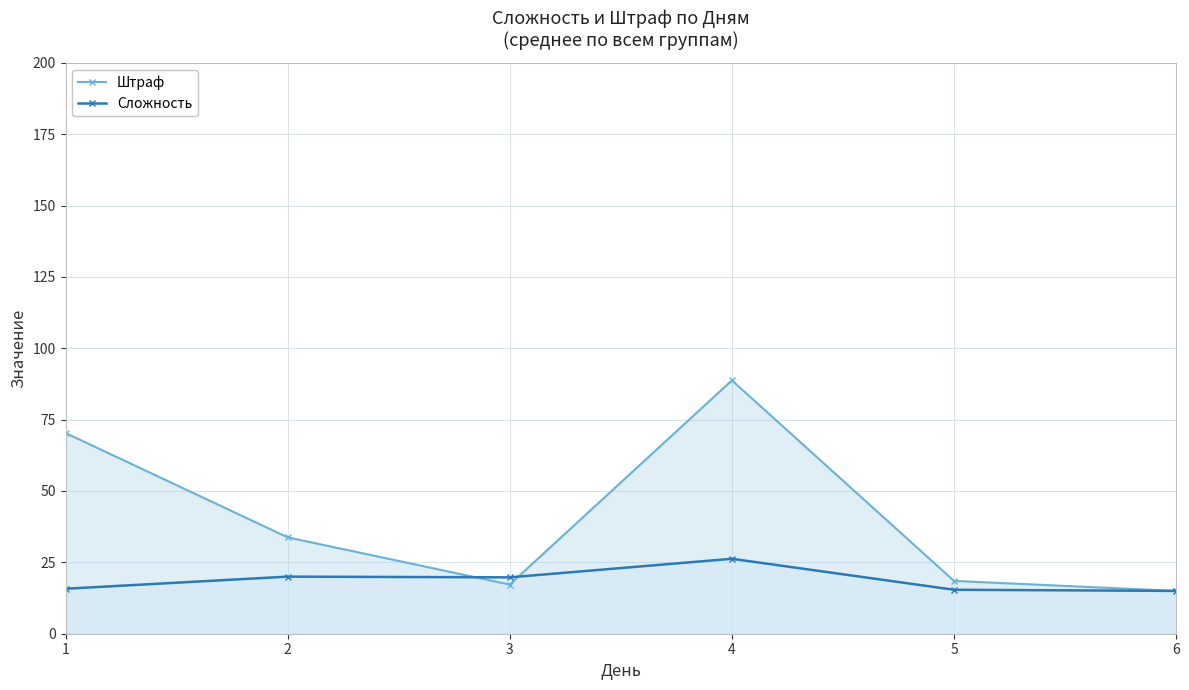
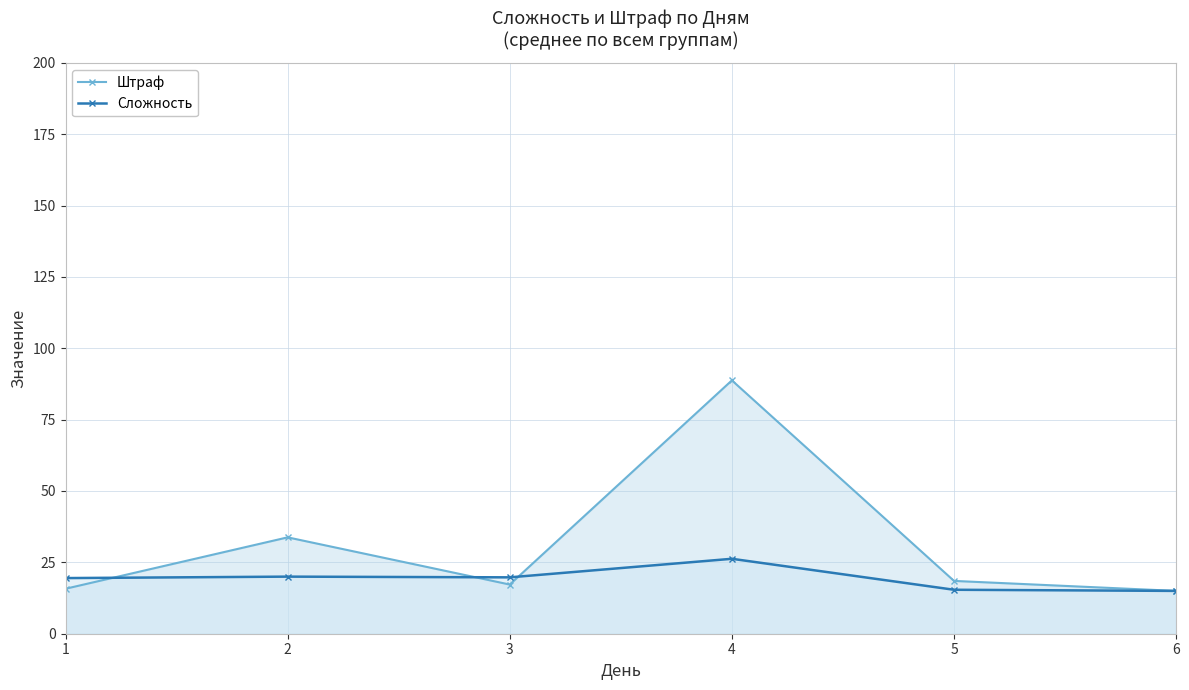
  {
    "Штраф": {
-     "1": 70,
+     "1": 16,
      "2": 34,
      "3": 17,
      "4": 89,
      "5": 19
    },
    "Сложность": {
-     "1": 16,
+     "1": 19,
      "2": 20,
      "3": 20,
      "4": 26,
      "5": 15
    }
  }
